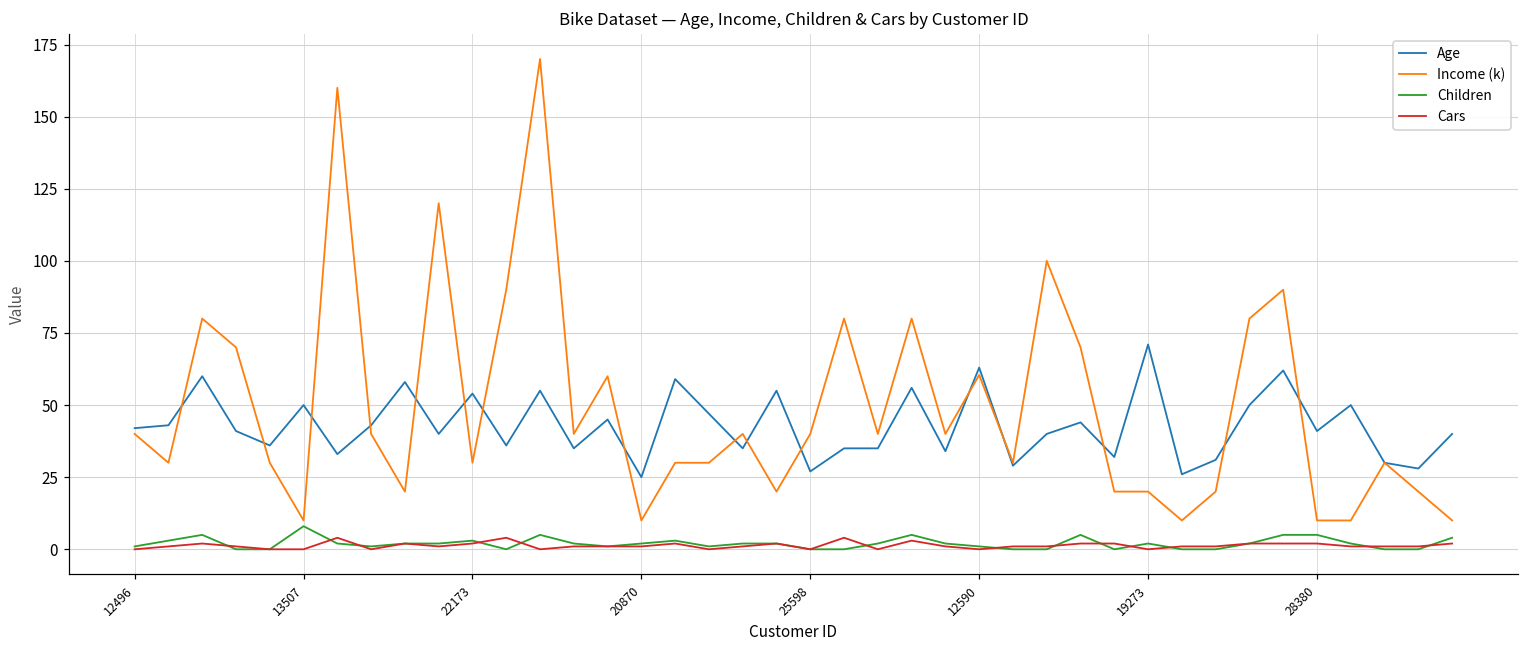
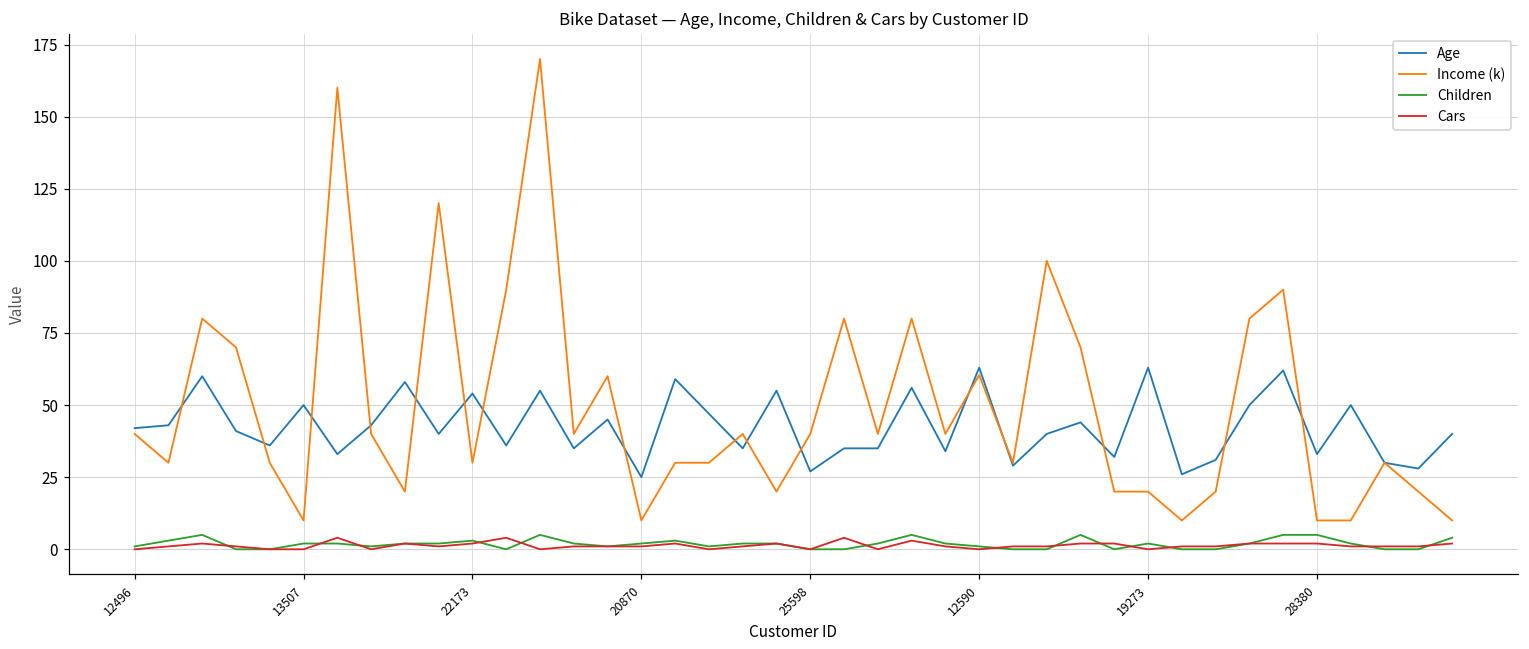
  {
    "Age": {
      "12496": 42,
      "13507": 50,
      "22173": 54,
      "20870": 25,
      "25598": 27,
      "12590": 63,
-     "19273": 71,
-     "28380": 41
+     "19273": 63,
+     "28380": 33
    },
    "Income (k)": {
      "12496": 40,
      "13507": 10,
      "22173": 30,
      "20870": 10,
      "25598": 40,
      "12590": 60,
      "19273": 20,
      "28380": 10
    },
    "Children": {
      "12496": 1,
-     "13507": 8,
+     "13507": 2,
      "22173": 3,
      "20870": 2,
      "12590": 1,
      "19273": 2,
      "28380": 5
    },
    "Cars": {
      "12496": 0,
      "13507": 0,
      "22173": 2,
      "20870": 1,
      "12590": 0,
      "19273": 0,
      "28380": 2
    }
  }
